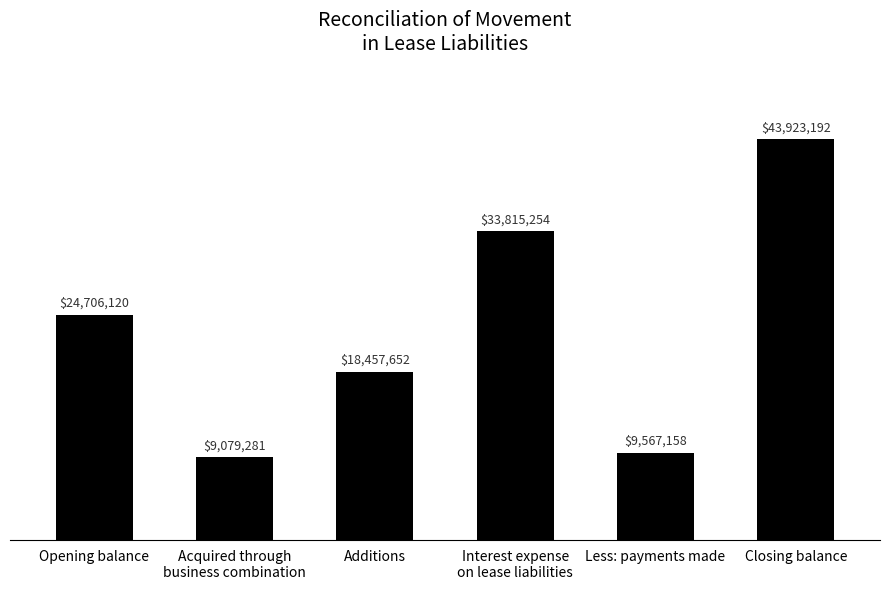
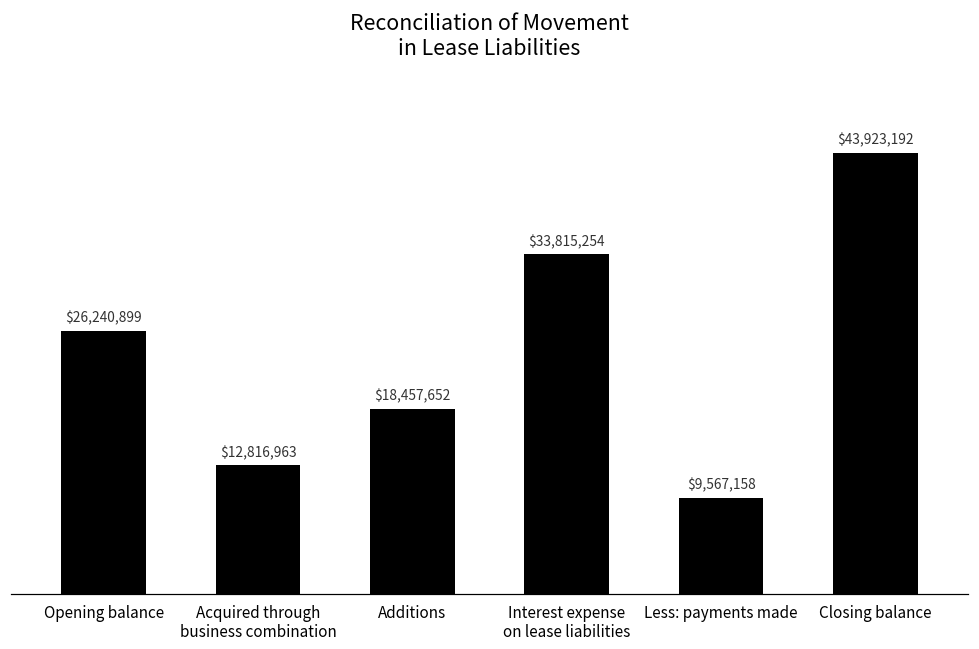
  {
-   "Opening balance": "$24,706,120",
-   "Acquired through business combination": "$9,079,281",
+   "Opening balance": "$26,240,899",
+   "Acquired through business combination": "$12,816,963",
    "Additions": "$18,457,652",
    "Interest expense on lease liabilities": "$33,815,254",
    "Less: payments made": "$9,567,158",
    "Closing balance": "$43,923,192"
  }
